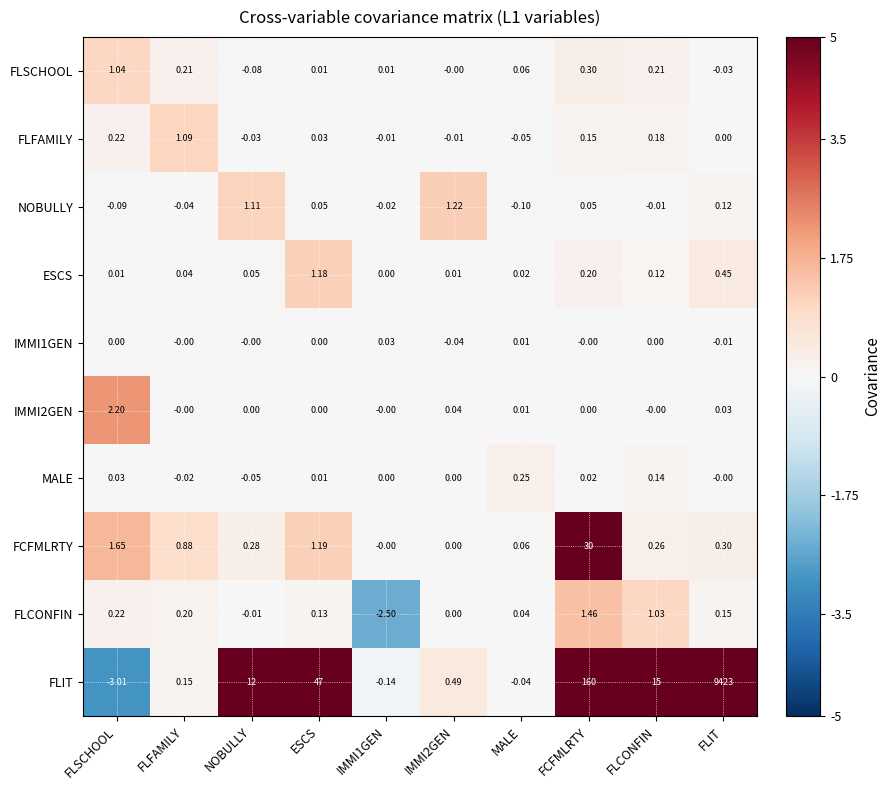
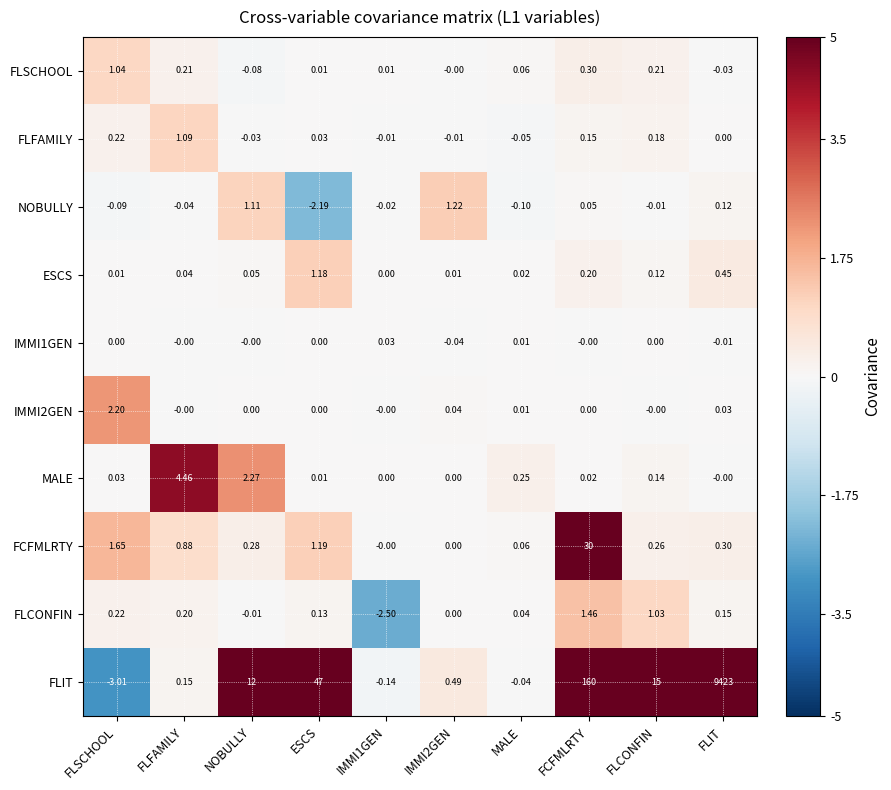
  {
    "FLSCHOOL": {
      "FLSCHOOL": 1.04,
      "FLFAMILY": 0.21,
      "NOBULLY": -0.08,
      "ESCS": 0.01,
      "IMMI1GEN": 0.01,
      "IMMI2GEN": -0.00,
      "MALE": 0.06,
      "FCFMLRTY": 0.30,
      "FLCONFIN": 0.21,
      "FLIT": -0.03
    },
    "FLFAMILY": {
      "FLSCHOOL": 0.22,
      "FLFAMILY": 1.09,
      "NOBULLY": -0.03,
      "ESCS": 0.03,
      "IMMI1GEN": -0.01,
      "IMMI2GEN": -0.01,
      "MALE": -0.05,
      "FCFMLRTY": 0.15,
      "FLCONFIN": 0.18,
      "FLIT": 0.00
    },
    "NOBULLY": {
      "FLSCHOOL": -0.09,
      "FLFAMILY": -0.04,
      "NOBULLY": 1.11,
-     "ESCS": 0.05,
+     "ESCS": -2.19,
      "IMMI1GEN": -0.02,
      "IMMI2GEN": 1.22,
      "MALE": -0.10,
      "FCFMLRTY": 0.05,
      "FLCONFIN": -0.01,
      "FLIT": 0.12
    },
    "ESCS": {
      "FLSCHOOL": 0.01,
      "FLFAMILY": 0.04,
      "NOBULLY": 0.05,
      "ESCS": 1.18,
      "IMMI1GEN": 0.00,
      "IMMI2GEN": 0.01,
      "MALE": 0.02,
      "FCFMLRTY": 0.20,
      "FLCONFIN": 0.12,
      "FLIT": 0.45
    },
    "IMMI1GEN": {
      "FLSCHOOL": 0.00,
      "FLFAMILY": -0.00,
      "NOBULLY": -0.00,
      "ESCS": 0.00,
      "IMMI1GEN": 0.03,
      "IMMI2GEN": -0.04,
      "MALE": 0.01,
      "FCFMLRTY": -0.00,
      "FLCONFIN": 0.00,
      "FLIT": -0.01
    },
    "IMMI2GEN": {
      "FLSCHOOL": 2.20,
      "FLFAMILY": -0.00,
      "NOBULLY": 0.00,
      "ESCS": 0.00,
      "IMMI1GEN": -0.00,
      "IMMI2GEN": 0.04,
      "MALE": 0.01,
      "FCFMLRTY": 0.00,
      "FLCONFIN": -0.00,
      "FLIT": 0.03
    },
    "MALE": {
      "FLSCHOOL": 0.03,
-     "FLFAMILY": -0.02,
-     "NOBULLY": -0.05,
+     "FLFAMILY": 4.46,
+     "NOBULLY": 2.27,
      "ESCS": 0.01,
      "IMMI1GEN": 0.00,
      "IMMI2GEN": 0.00,
      "MALE": 0.25,
      "FCFMLRTY": 0.02,
      "FLCONFIN": 0.14,
      "FLIT": -0.00
    },
    "FCFMLRTY": {
      "FLSCHOOL": 1.65,
      "FLFAMILY": 0.88,
      "NOBULLY": 0.28,
      "ESCS": 1.19,
      "IMMI1GEN": -0.00,
      "IMMI2GEN": 0.00,
      "MALE": 0.06,
      "FCFMLRTY": 30,
      "FLCONFIN": 0.26,
      "FLIT": 0.30
    },
    "FLCONFIN": {
      "FLSCHOOL": 0.22,
      "FLFAMILY": 0.20,
      "NOBULLY": -0.01,
      "ESCS": 0.13,
      "IMMI1GEN": -2.50,
      "IMMI2GEN": 0.00,
      "MALE": 0.04,
      "FCFMLRTY": 1.46,
      "FLCONFIN": 1.03,
      "FLIT": 0.15
    },
    "FLIT": {
      "FLSCHOOL": -3.01,
      "FLFAMILY": 0.15,
      "NOBULLY": 12,
      "ESCS": 47,
      "IMMI1GEN": -0.14,
      "IMMI2GEN": 0.49,
      "MALE": -0.04,
      "FCFMLRTY": 160,
      "FLCONFIN": 15,
      "FLIT": 9423
    }
  }
